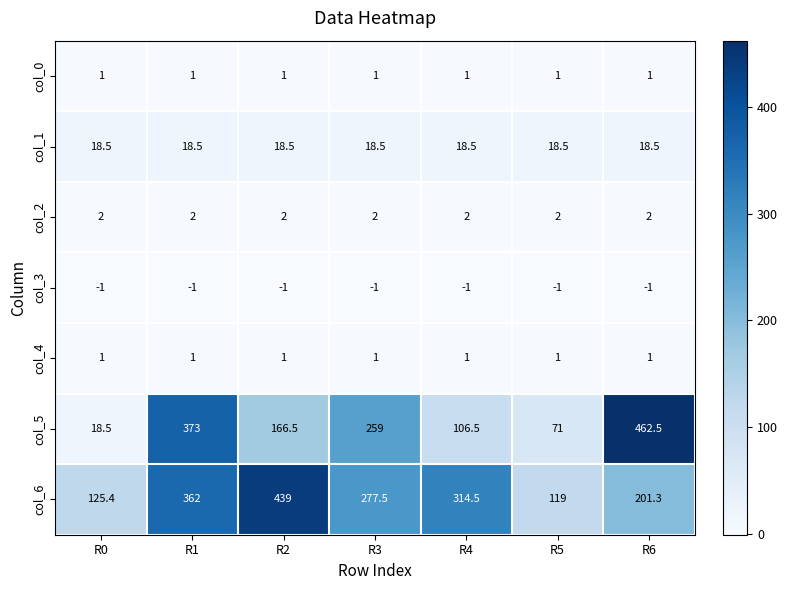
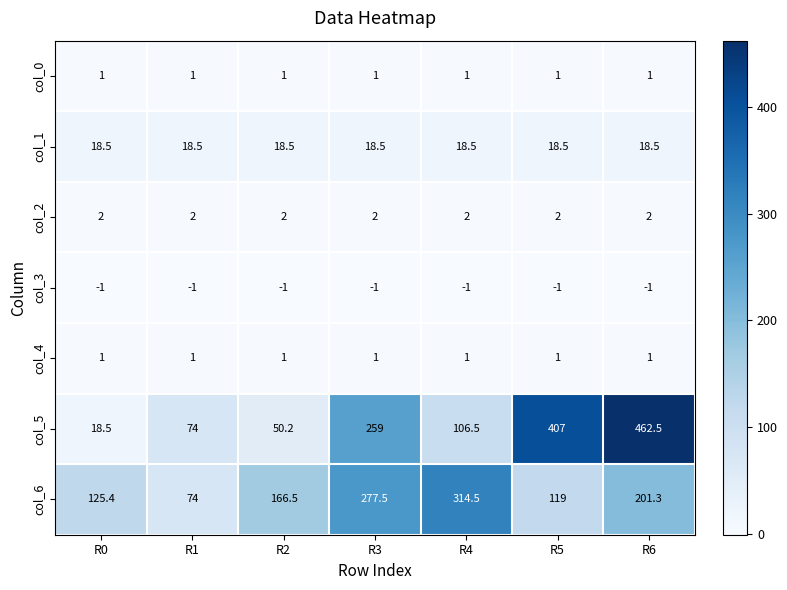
  {
    "col_0": {
      "R0": 1,
      "R1": 1,
      "R2": 1,
      "R3": 1,
      "R4": 1,
      "R5": 1,
      "R6": 1
    },
    "col_1": {
      "R0": 18.5,
      "R1": 18.5,
      "R2": 18.5,
      "R3": 18.5,
      "R4": 18.5,
      "R5": 18.5,
      "R6": 18.5
    },
    "col_2": {
      "R0": 2,
      "R1": 2,
      "R2": 2,
      "R3": 2,
      "R4": 2,
      "R5": 2,
      "R6": 2
    },
    "col_3": {
      "R0": -1,
      "R1": -1,
      "R2": -1,
      "R3": -1,
      "R4": -1,
      "R5": -1,
      "R6": -1
    },
    "col_4": {
      "R0": 1,
      "R1": 1,
      "R2": 1,
      "R3": 1,
      "R4": 1,
      "R5": 1,
      "R6": 1
    },
    "col_5": {
      "R0": 18.5,
-     "R1": 373,
-     "R2": 166.5,
+     "R1": 74,
+     "R2": 50.2,
      "R3": 259,
      "R4": 106.5,
-     "R5": 71,
+     "R5": 407,
      "R6": 462.5
    },
    "col_6": {
      "R0": 125.4,
-     "R1": 362,
-     "R2": 439,
+     "R1": 74,
+     "R2": 166.5,
      "R3": 277.5,
      "R4": 314.5,
      "R5": 119,
      "R6": 201.3
    }
  }
